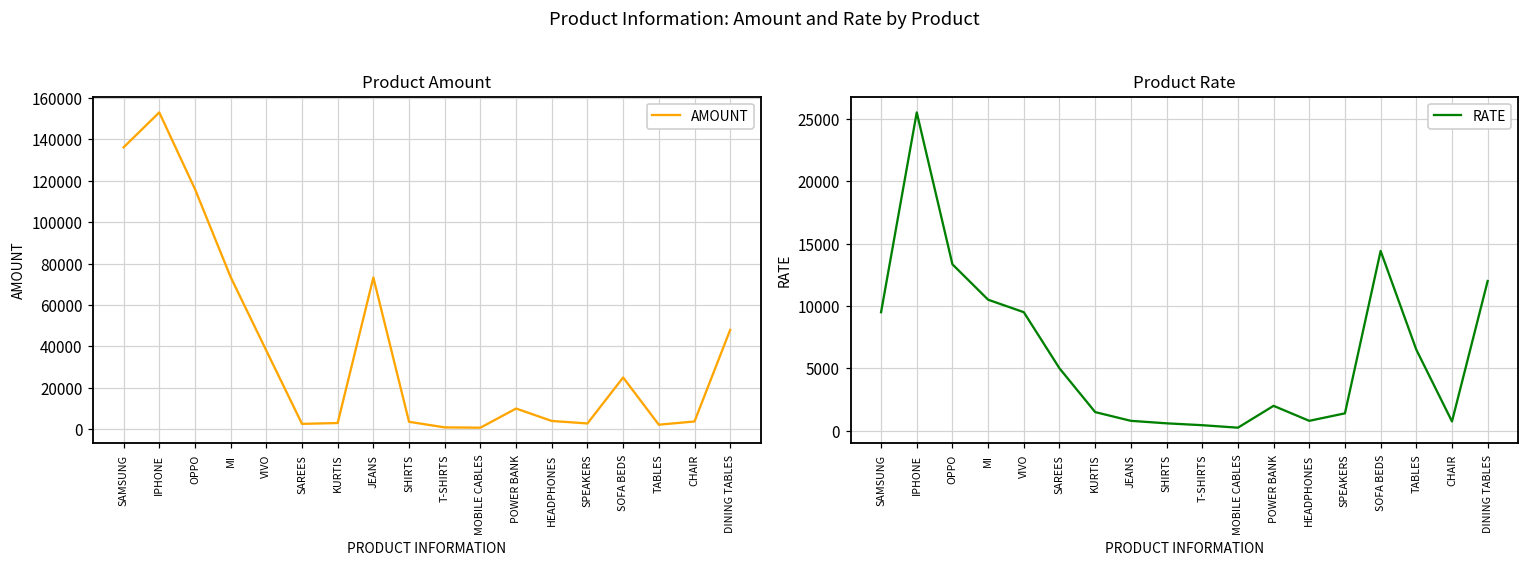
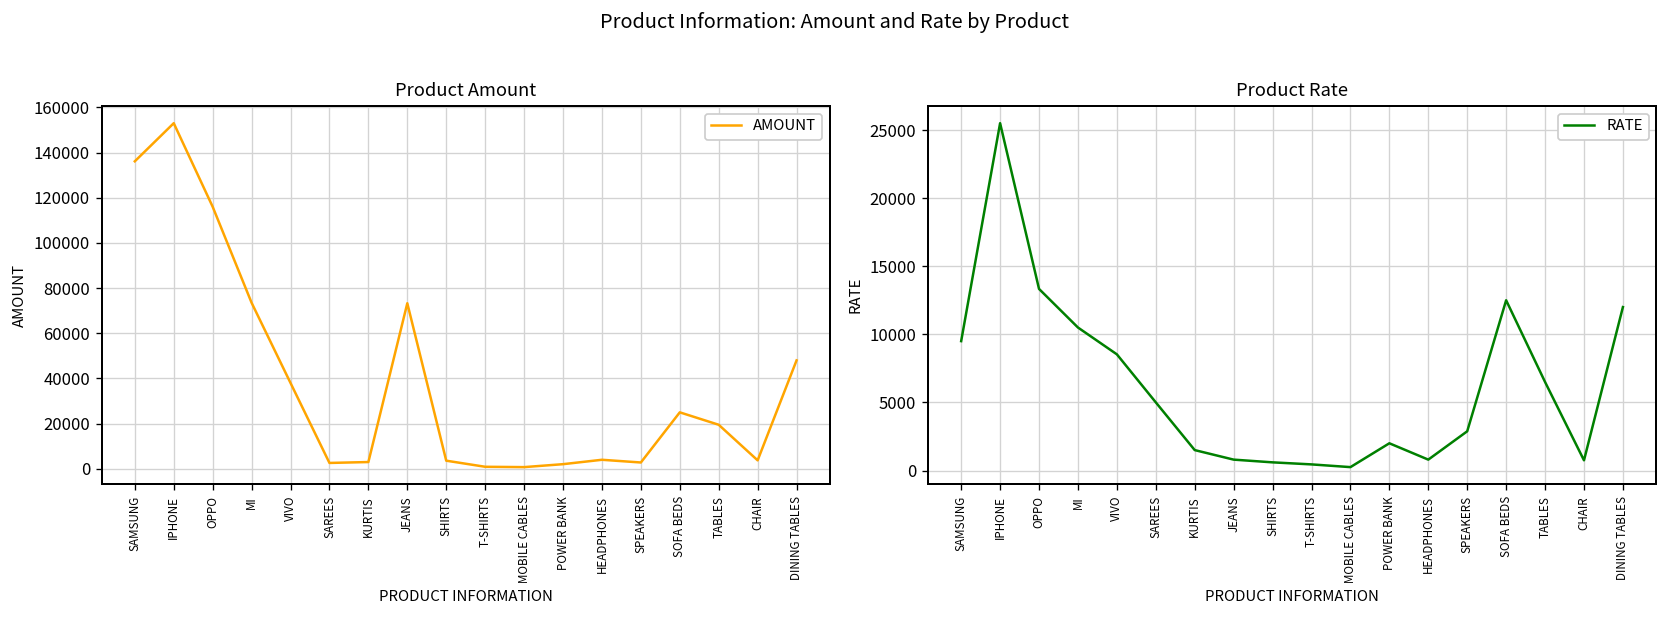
  {
    "Product Amount": {
      "SAMSUNG": 136000,
      "IPHONE": 153000,
      "OPPO": 116000,
      "MI": 74000,
      "VIVO": 38000,
      "SAREES": 3000,
      "KURTIS": 3000,
      "JEANS": 73000,
      "SHIRTS": 4000,
      "T-SHIRTS": 1000,
      "MOBILE CABLES": 1000,
-     "POWER BANK": 10000,
+     "POWER BANK": 2000,
      "HEADPHONES": 4000,
      "SPEAKERS": 3000,
      "SOFA BEDS": 25000,
-     "TABLES": 2000,
+     "TABLES": 20000,
      "CHAIR": 4000,
      "DINING TABLES": 48000
    },
    "Product Rate": {
      "SAMSUNG": 9500,
      "IPHONE": 25500,
      "OPPO": 13300,
      "MI": 10500,
-     "VIVO": 9500,
+     "VIVO": 8500,
      "SAREES": 5000,
      "KURTIS": 1500,
      "JEANS": 800,
      "SHIRTS": 600,
      "T-SHIRTS": 500,
      "MOBILE CABLES": 300,
      "POWER BANK": 2000,
      "HEADPHONES": 800,
-     "SPEAKERS": 1400,
-     "SOFA BEDS": 14400,
+     "SPEAKERS": 2900,
+     "SOFA BEDS": 12500,
      "TABLES": 6500,
      "CHAIR": 800,
      "DINING TABLES": 12000
    }
  }
